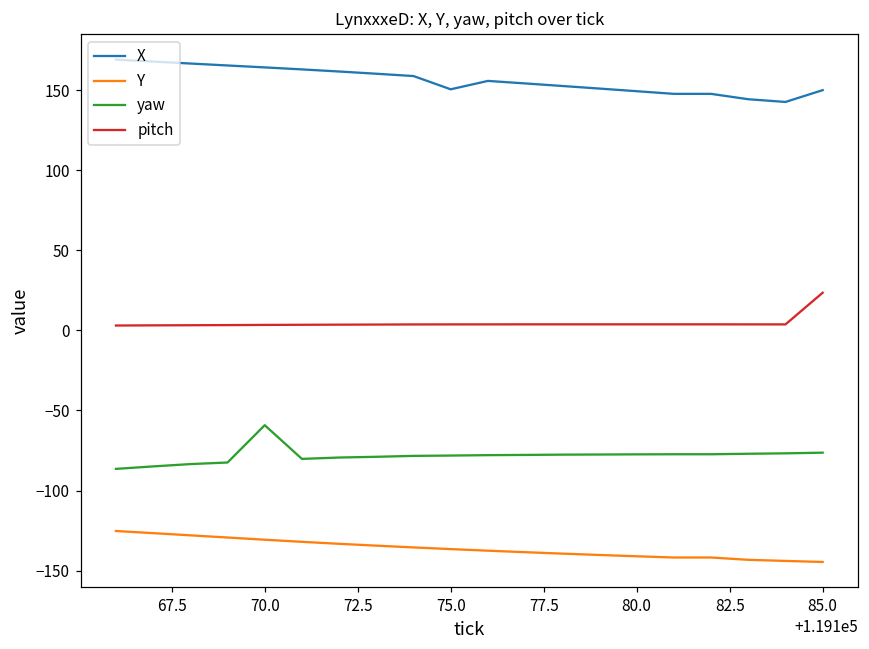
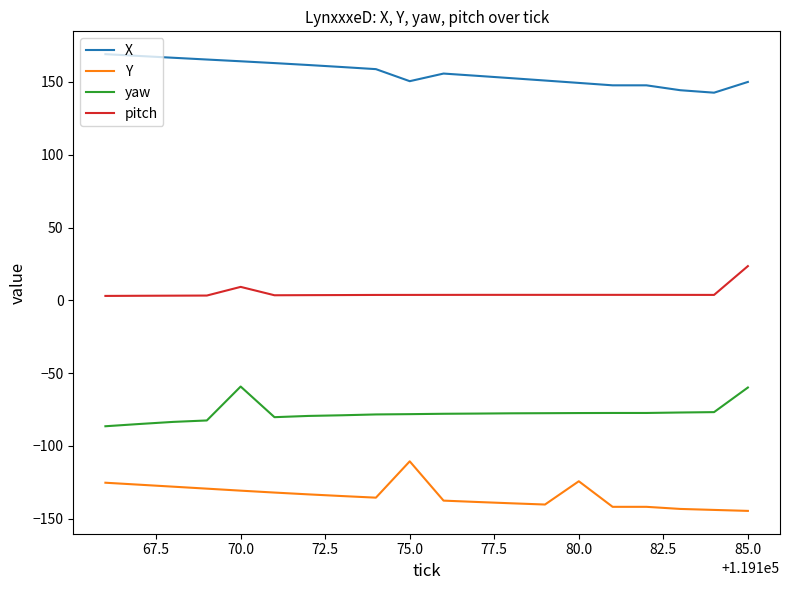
  {
    "X": {
      "70.0": 164,
      "75.0": 150,
      "80.0": 149,
      "85.0": 150
    },
    "Y": {
      "70.0": -131,
-     "75.0": -137,
-     "80.0": -141,
+     "75.0": -111,
+     "80.0": -124,
      "85.0": -145
    },
    "yaw": {
      "70.0": -59,
      "75.0": -78,
      "80.0": -77,
-     "85.0": -76
+     "85.0": -60
    },
    "pitch": {
-     "70.0": 3,
+     "70.0": 9,
      "75.0": 4,
      "80.0": 4,
      "85.0": 23
    }
  }
